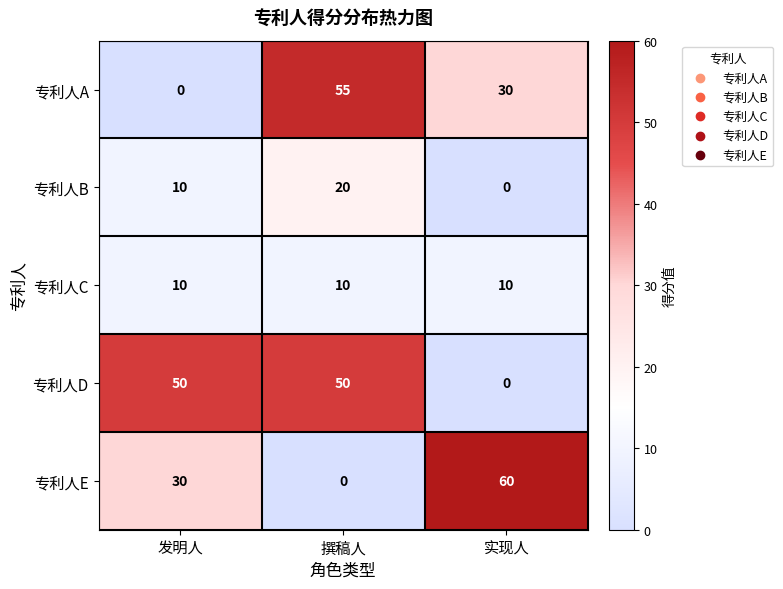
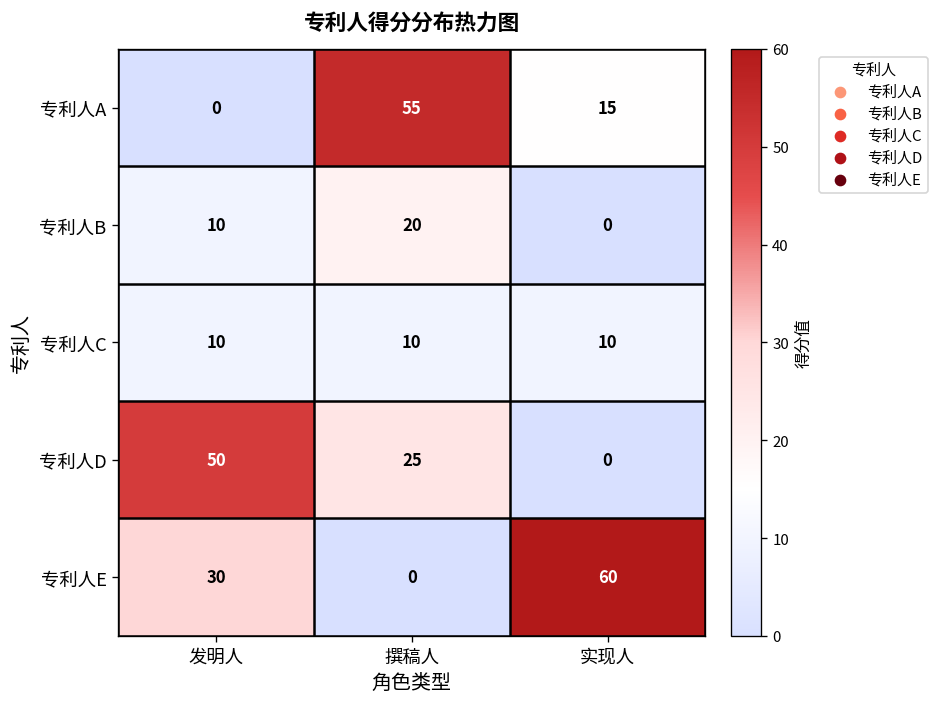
  {
    "专利人A": {
      "发明人": 0,
      "撰稿人": 55,
-     "实现人": 30
+     "实现人": 15
    },
    "专利人B": {
      "发明人": 10,
      "撰稿人": 20,
      "实现人": 0
    },
    "专利人C": {
      "发明人": 10,
      "撰稿人": 10,
      "实现人": 10
    },
    "专利人D": {
      "发明人": 50,
-     "撰稿人": 50,
+     "撰稿人": 25,
      "实现人": 0
    },
    "专利人E": {
      "发明人": 30,
      "撰稿人": 0,
      "实现人": 60
    }
  }
